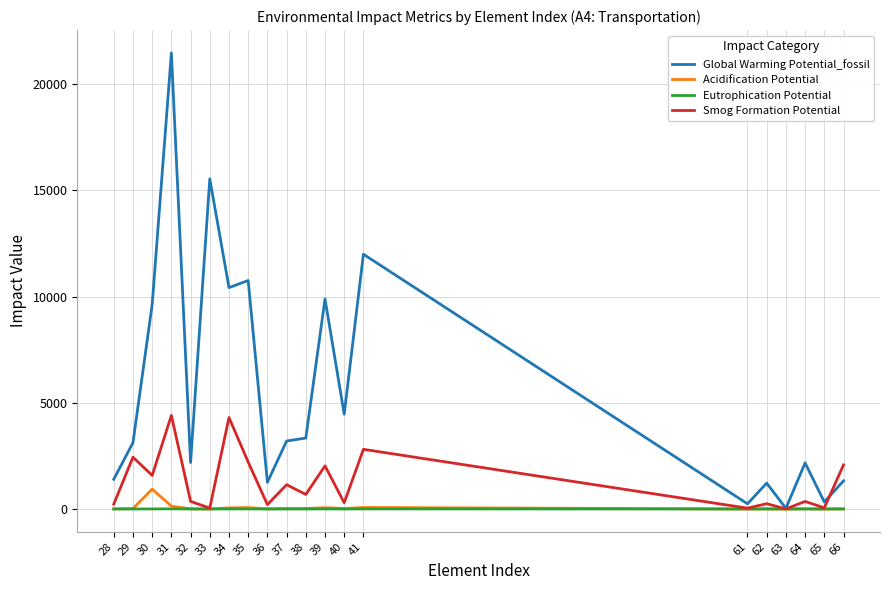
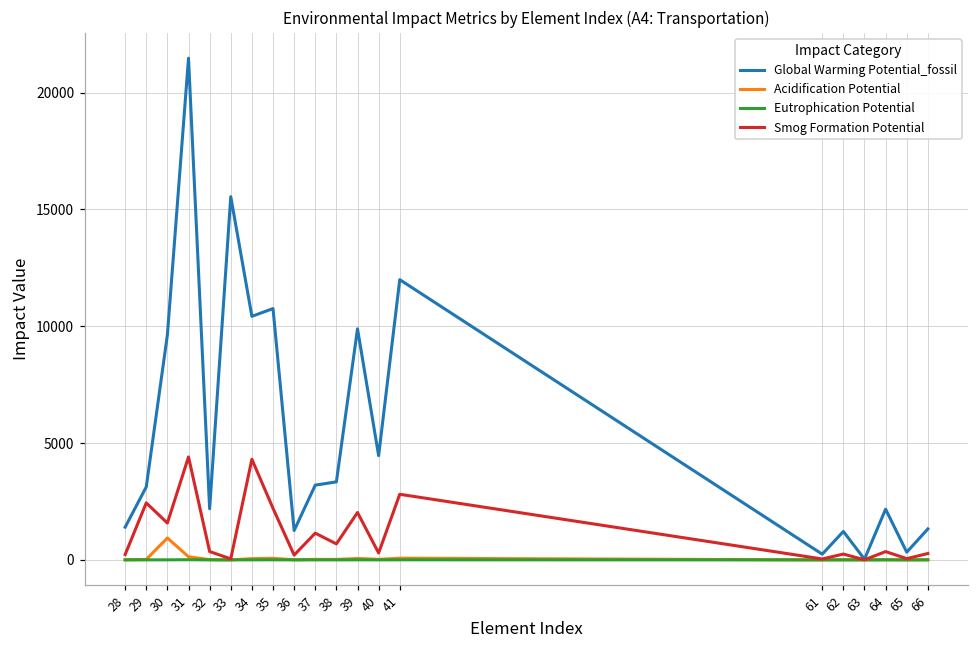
  {
    "Global Warming Potential_fossil": {
      "28": 1400,
      "29": 3100,
      "30": 9600,
      "31": 21500,
      "32": 2200,
      "33": 15500,
      "34": 10400,
      "35": 10800,
      "36": 1300,
      "37": 3200,
      "38": 3300,
      "39": 9900,
      "40": 4500,
      "41": 12000,
      "61": 200,
      "62": 1200,
      "64": 2200,
      "65": 300,
      "66": 1300
    },
    "Acidification Potential": {
      "30": 900,
      "31": 100
    },
    "Eutrophication Potential": {
      "30": 0,
      "31": 0
    },
    "Smog Formation Potential": {
      "28": 200,
      "29": 2400,
      "30": 1600,
      "31": 4400,
      "32": 400,
      "34": 4300,
      "35": 2200,
      "36": 200,
      "37": 1100,
      "38": 700,
      "39": 2000,
      "40": 300,
      "41": 2800,
      "62": 200,
      "64": 400,
-     "66": 2100
+     "66": 300
    }
  }
